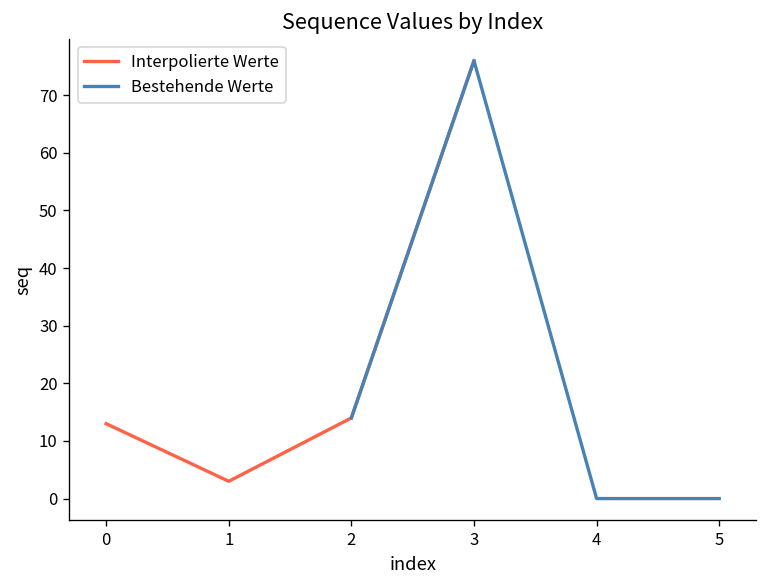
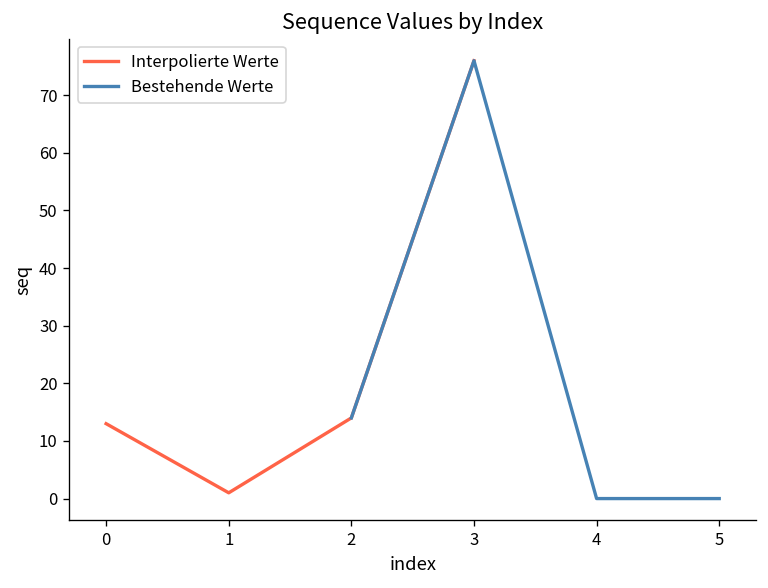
  {
    "Interpolierte Werte": {
      "0": 13,
-     "1": 3
+     "1": 1
    },
    "Bestehende Werte": {
      "4": 0,
      "5": 0
    }
  }
